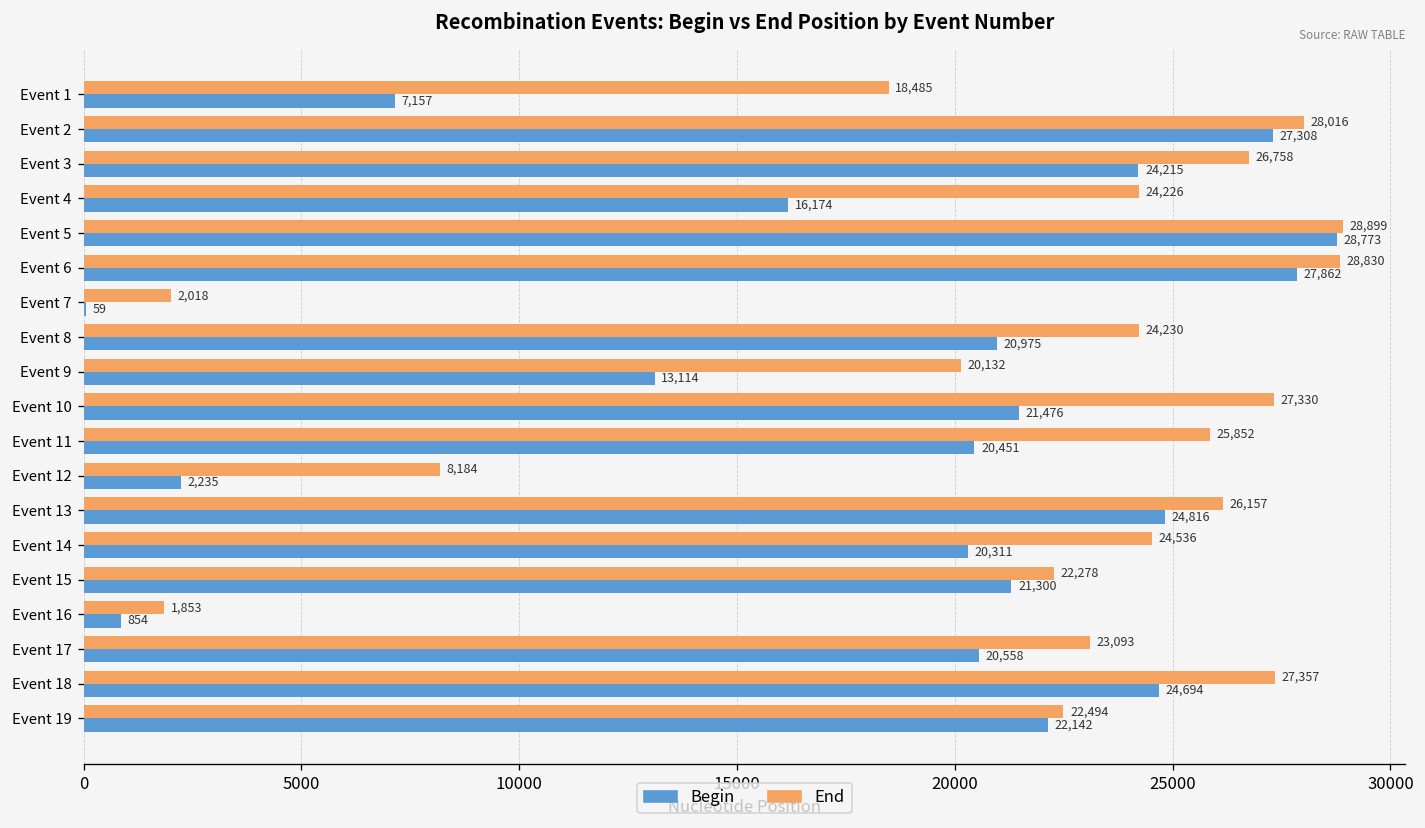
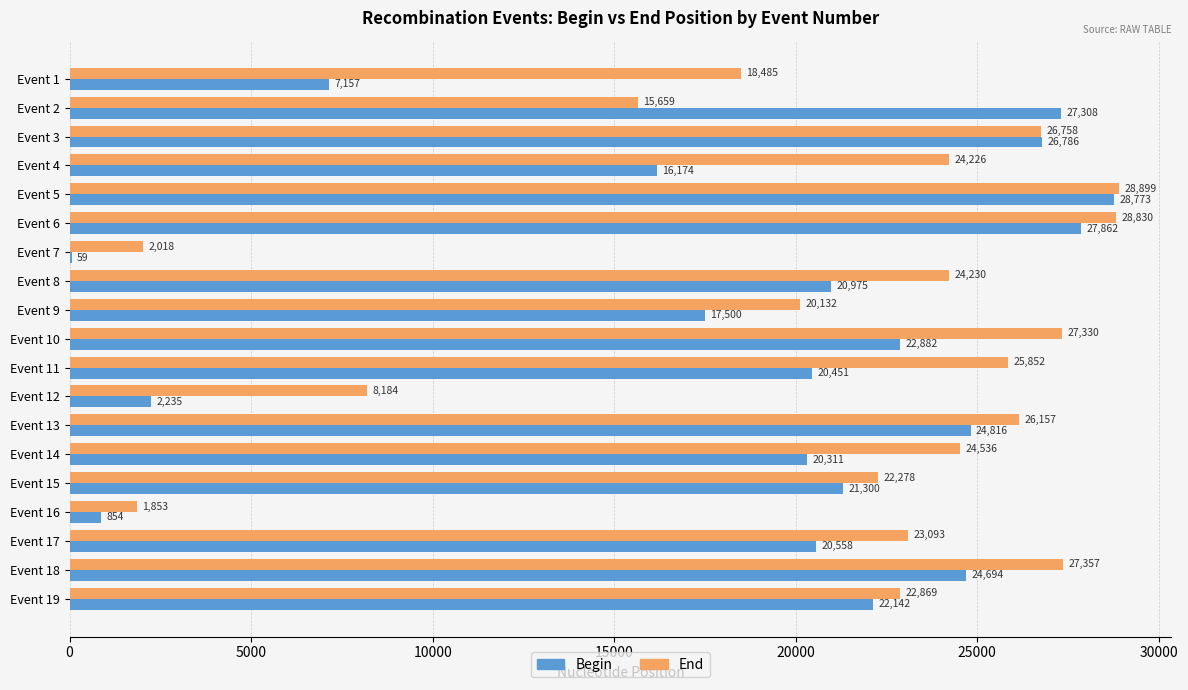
  {
    "Begin": {
      "Event 1": "7,157",
      "Event 2": "27,308",
-     "Event 3": "24,215",
+     "Event 3": "26,786",
      "Event 4": "16,174",
      "Event 5": "28,773",
      "Event 6": "27,862",
      "Event 7": "59",
      "Event 8": "20,975",
-     "Event 9": "13,114",
-     "Event 10": "21,476",
+     "Event 9": "17,500",
+     "Event 10": "22,882",
      "Event 11": "20,451",
      "Event 12": "2,235",
      "Event 13": "24,816",
      "Event 14": "20,311",
      "Event 15": "21,300",
      "Event 16": "854",
      "Event 17": "20,558",
      "Event 18": "24,694",
      "Event 19": "22,142"
    },
    "End": {
      "Event 1": "18,485",
-     "Event 2": "28,016",
+     "Event 2": "15,659",
      "Event 3": "26,758",
      "Event 4": "24,226",
      "Event 5": "28,899",
      "Event 6": "28,830",
      "Event 7": "2,018",
      "Event 8": "24,230",
      "Event 9": "20,132",
      "Event 10": "27,330",
      "Event 11": "25,852",
      "Event 12": "8,184",
      "Event 13": "26,157",
      "Event 14": "24,536",
      "Event 15": "22,278",
      "Event 16": "1,853",
      "Event 17": "23,093",
      "Event 18": "27,357",
-     "Event 19": "22,494"
+     "Event 19": "22,869"
    }
  }
